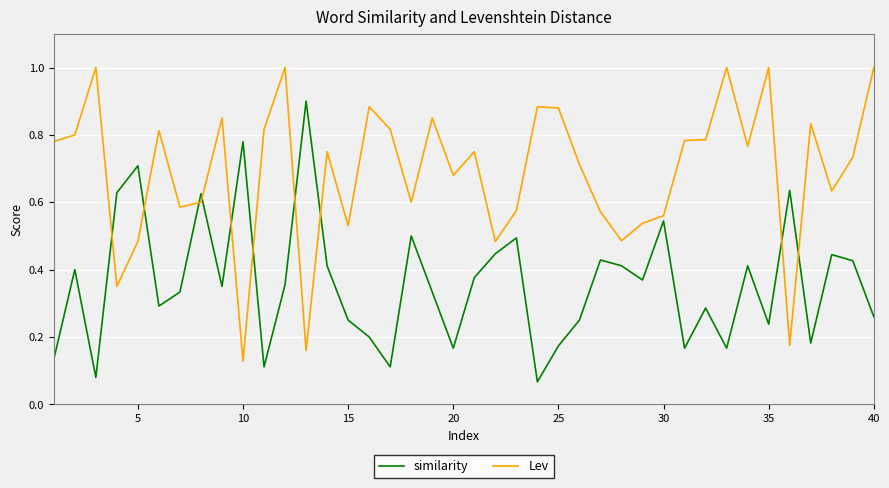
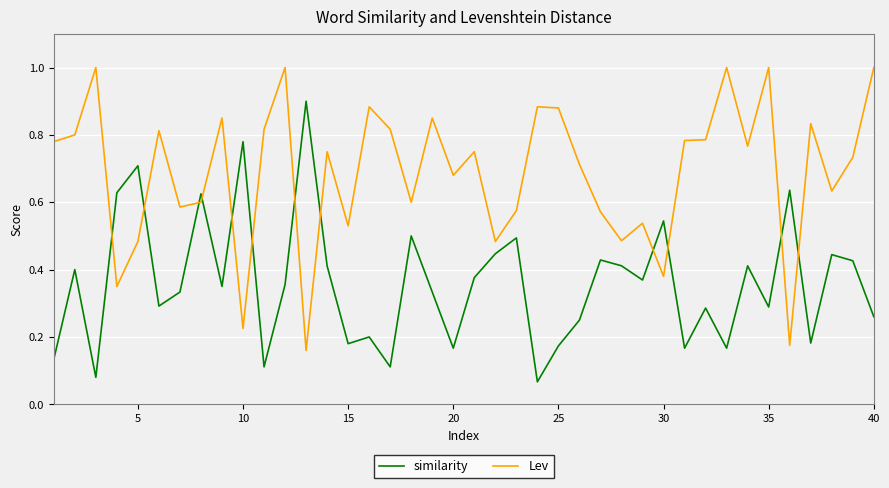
  {
    "similarity": {
      "5": 0.71,
      "10": 0.78,
-     "15": 0.25,
+     "15": 0.18,
      "20": 0.17,
      "25": 0.17,
      "30": 0.54,
-     "35": 0.24,
+     "35": 0.29,
      "40": 0.26
    },
    "Lev": {
      "5": 0.48,
-     "10": 0.13,
+     "10": 0.23,
      "15": 0.53,
      "20": 0.68,
      "25": 0.88,
-     "30": 0.56,
+     "30": 0.38,
      "35": 1.00,
      "40": 1.00
    }
  }
